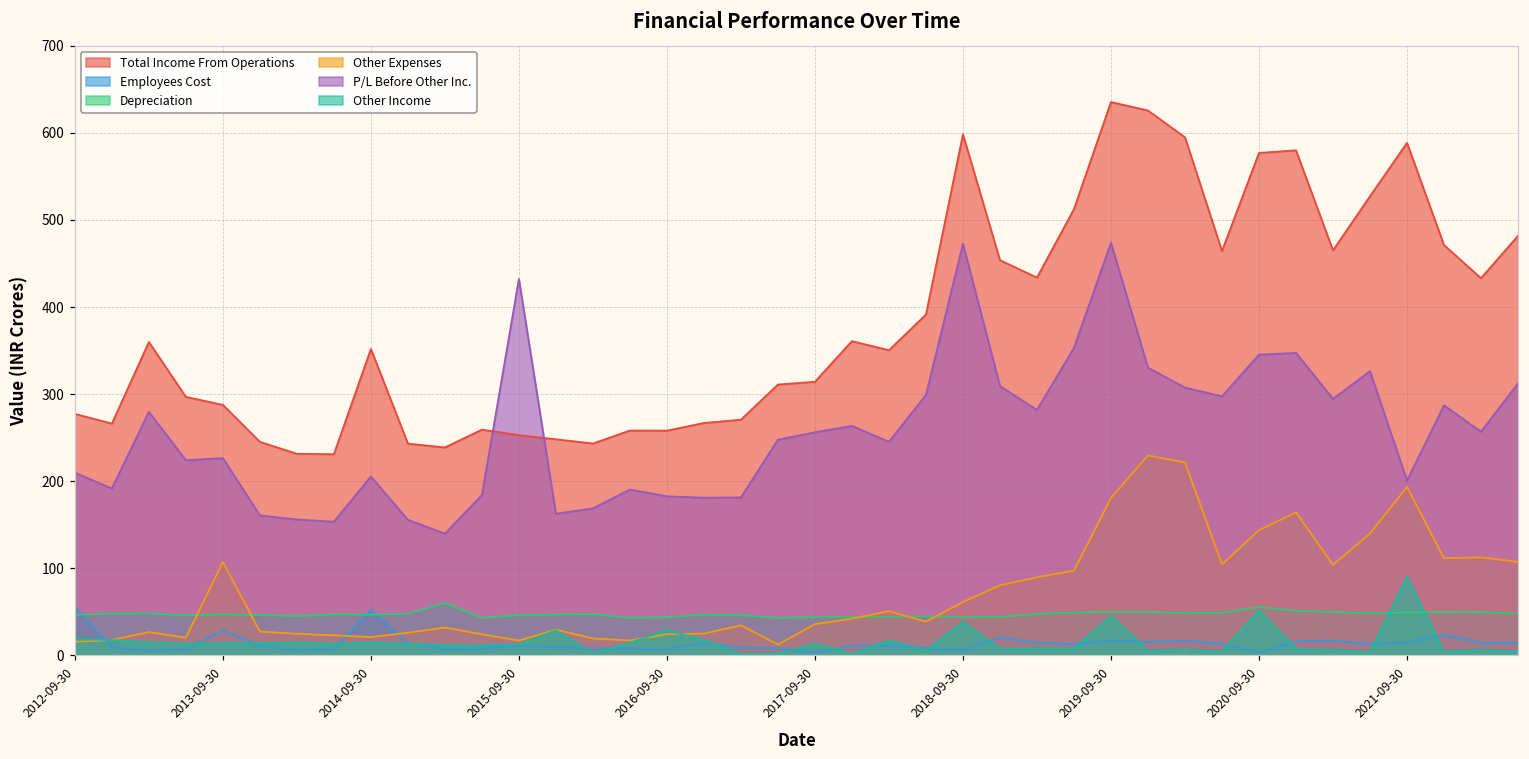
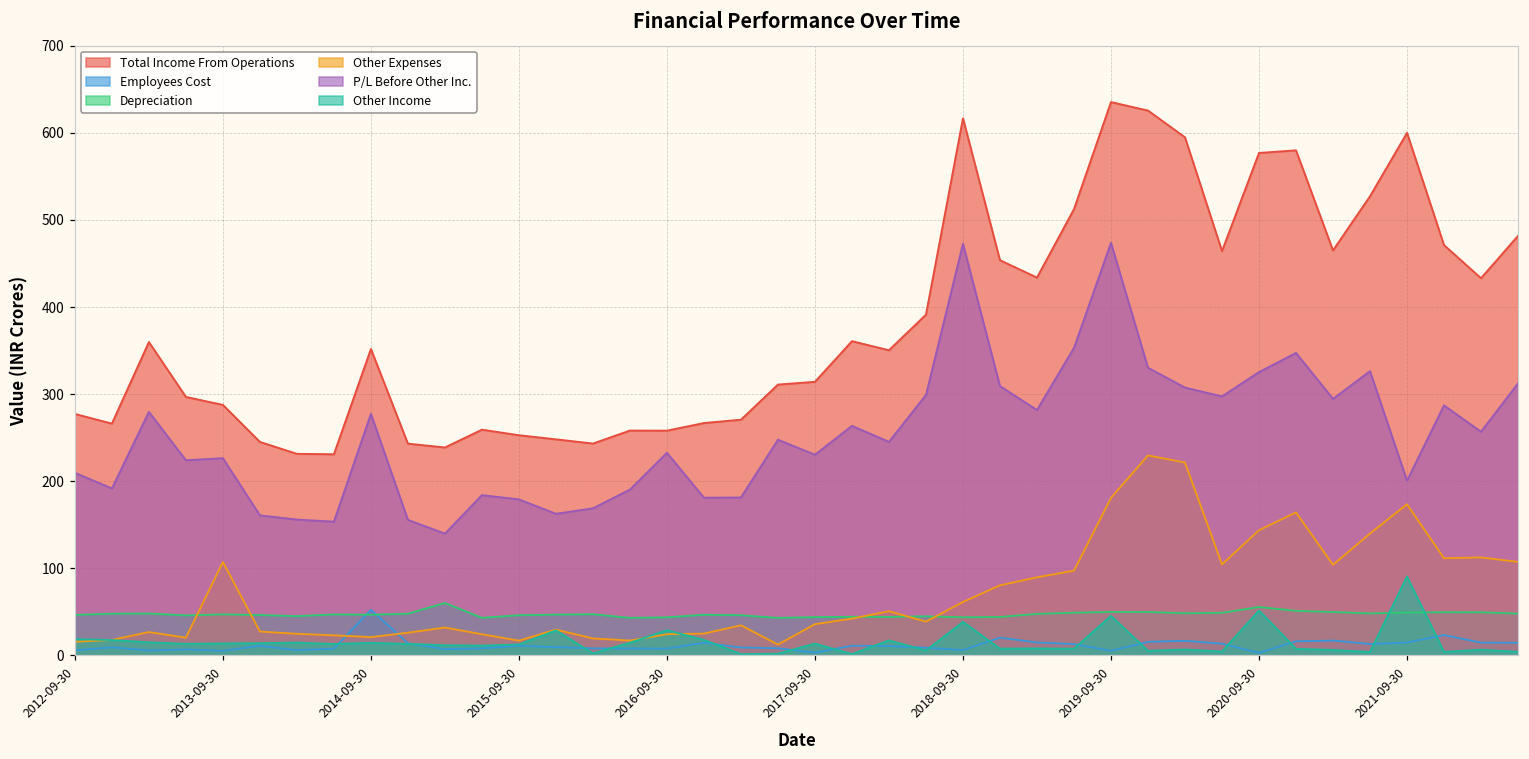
  {
    "Total Income From Operations": {
      "2012-09-30": 280,
      "2013-09-30": 290,
      "2014-09-30": 350,
      "2015-09-30": 250,
      "2016-09-30": 260,
      "2017-09-30": 310,
-     "2018-09-30": 600,
+     "2018-09-30": 620,
      "2019-09-30": 640,
      "2020-09-30": 580,
-     "2021-09-30": 590
+     "2021-09-30": 600
    },
    "Employees Cost": {
-     "2012-09-30": 60,
-     "2013-09-30": 30,
+     "2012-09-30": 10,
+     "2013-09-30": 10,
      "2014-09-30": 50,
      "2016-09-30": 10,
      "2017-09-30": 0,
      "2018-09-30": 10,
-     "2019-09-30": 20,
+     "2019-09-30": 10,
      "2020-09-30": 0,
      "2021-09-30": 10
    },
    "Other Expenses": {
      "2013-09-30": 110,
      "2014-09-30": 20,
      "2015-09-30": 20,
      "2016-09-30": 20,
      "2017-09-30": 40,
      "2018-09-30": 60,
      "2019-09-30": 180,
      "2020-09-30": 140,
-     "2021-09-30": 190
+     "2021-09-30": 170
    },
    "P/L Before Other Inc.": {
      "2012-09-30": 210,
      "2013-09-30": 230,
-     "2014-09-30": 210,
-     "2015-09-30": 430,
-     "2016-09-30": 180,
-     "2017-09-30": 260,
+     "2014-09-30": 280,
+     "2015-09-30": 180,
+     "2016-09-30": 230,
+     "2017-09-30": 230,
      "2018-09-30": 470,
      "2019-09-30": 470,
-     "2020-09-30": 350,
+     "2020-09-30": 330,
      "2021-09-30": 200
    }
  }
